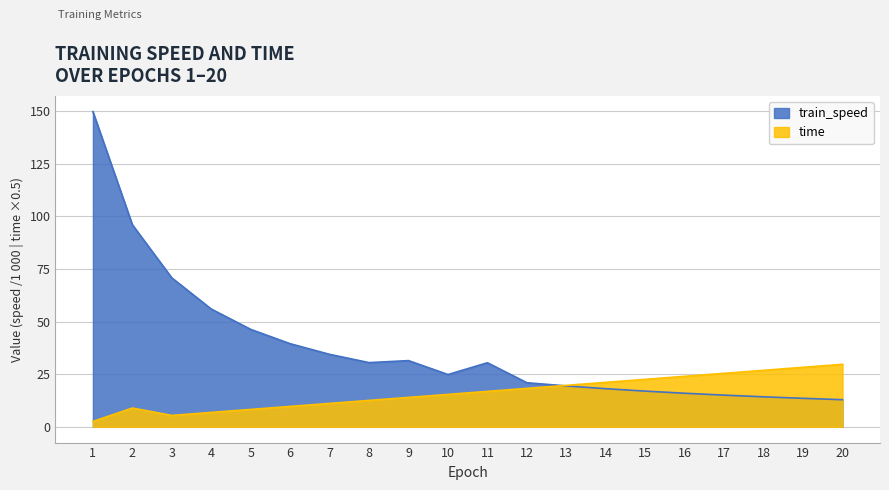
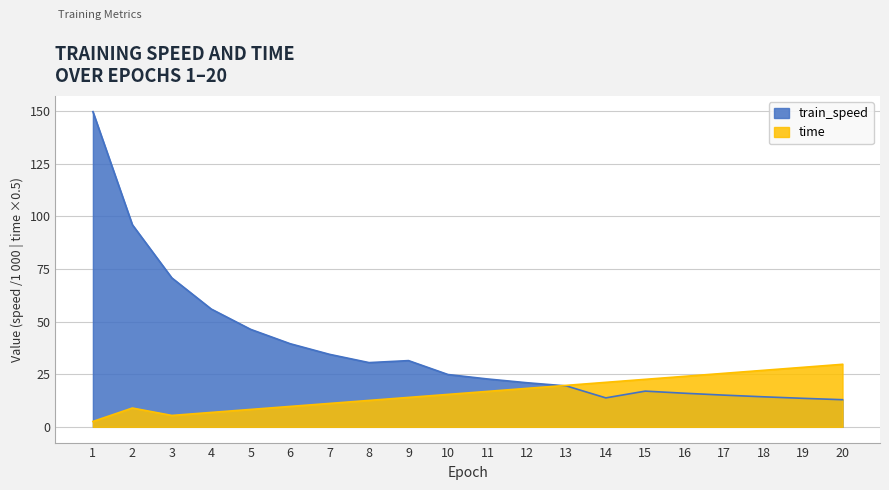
  {
    "train_speed": {
      "1": 150,
      "2": 96,
      "3": 71,
      "4": 56,
      "5": 46,
      "6": 39,
      "7": 34,
      "8": 30,
      "9": 31,
      "10": 25,
-     "11": 30,
+     "11": 23,
      "12": 21,
-     "14": 18,
+     "14": 14,
      "15": 17,
      "16": 16,
      "17": 15,
      "18": 14,
      "19": 14,
      "20": 13
    },
    "time": {
      "1": 3,
      "2": 9,
      "3": 5,
      "4": 7,
      "5": 8,
      "6": 10,
      "7": 11,
      "8": 13,
      "9": 14,
      "10": 15,
      "11": 17,
      "12": 18,
      "14": 21,
      "15": 23,
      "16": 24,
      "17": 25,
      "18": 27,
      "19": 28,
      "20": 30
    }
  }
